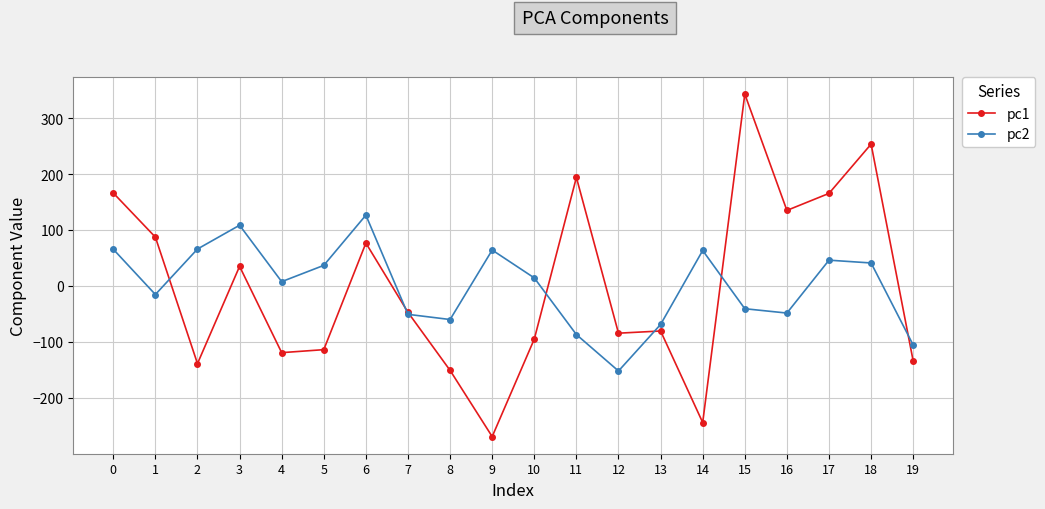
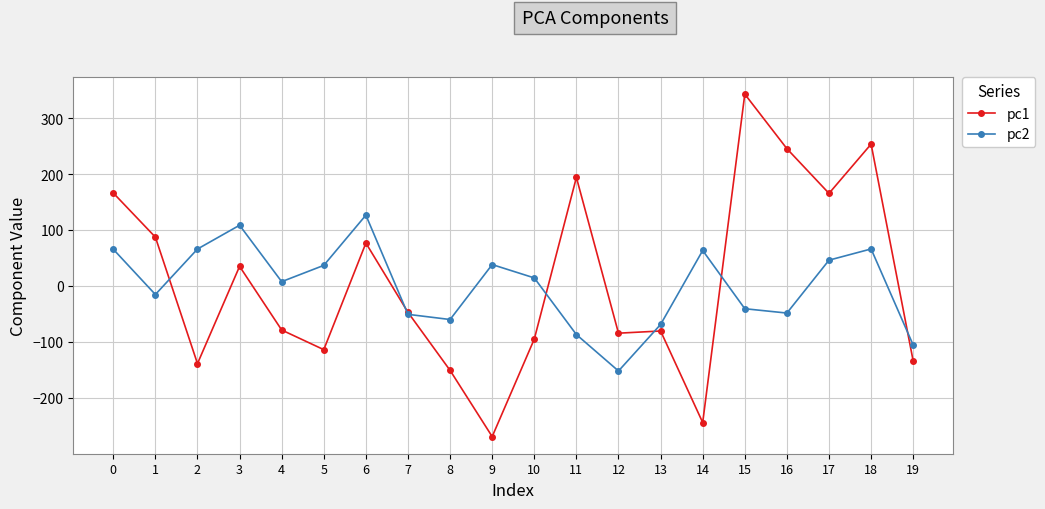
  {
    "pc1": {
      "0": 170,
      "1": 90,
      "2": -140,
      "3": 30,
-     "4": -120,
+     "4": -80,
      "5": -110,
      "6": 80,
      "8": -150,
      "9": -270,
      "10": -90,
      "11": 190,
      "12": -80,
      "13": -80,
      "14": -240,
      "15": 340,
-     "16": 130,
+     "16": 250,
      "17": 170,
      "18": 250,
      "19": -130
    },
    "pc2": {
      "0": 70,
      "1": -20,
      "2": 70,
      "3": 110,
      "4": 10,
      "5": 40,
      "6": 130,
      "8": -60,
-     "9": 60,
+     "9": 40,
      "10": 10,
      "11": -90,
      "12": -150,
      "13": -70,
      "14": 60,
      "15": -40,
      "16": -50,
      "17": 50,
-     "18": 40,
+     "18": 70,
      "19": -110
    }
  }
